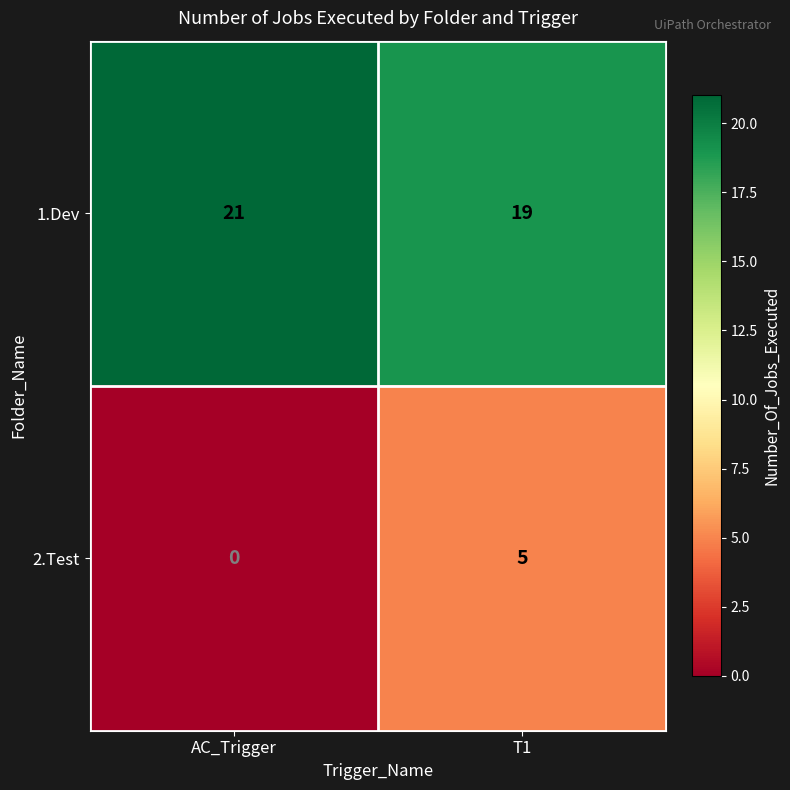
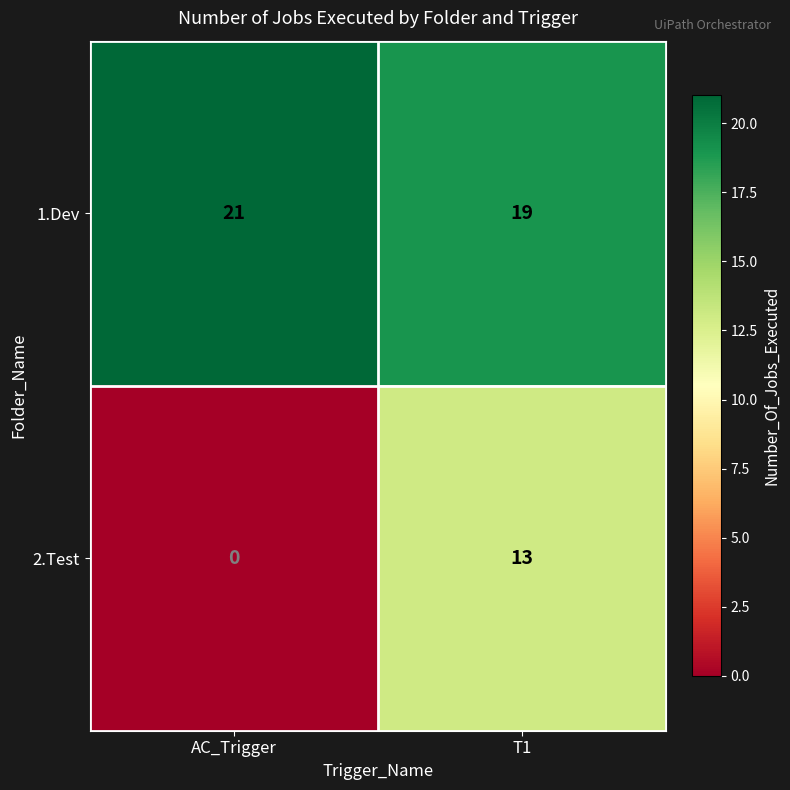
  {
    "1.Dev": {
      "AC_Trigger": 21,
      "T1": 19
    },
    "2.Test": {
      "AC_Trigger": 0,
-     "T1": 5
+     "T1": 13
    }
  }
